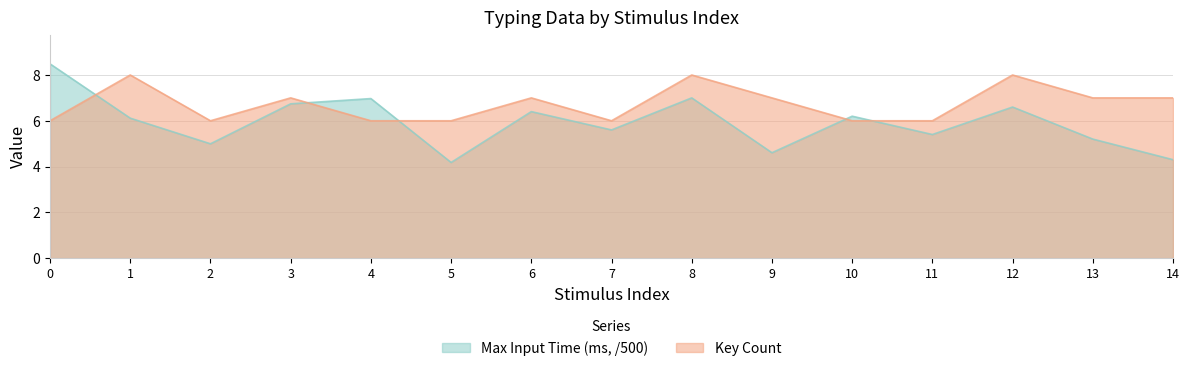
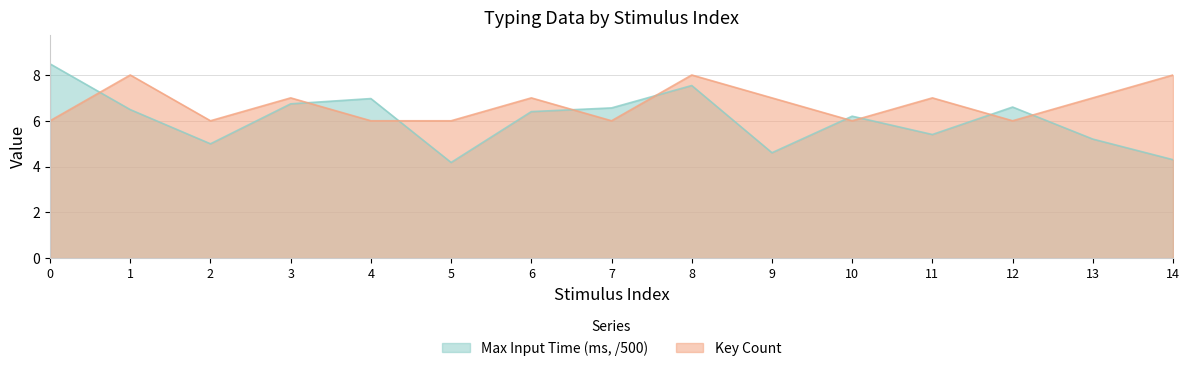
  {
    "Max Input Time (ms, /500)": {
      "0": 8.5,
-     "1": 6.1,
+     "1": 6.5,
      "2": 5.0,
      "3": 6.7,
      "4": 7.0,
      "5": 4.2,
      "6": 6.4,
-     "7": 5.6,
-     "8": 7.0,
+     "7": 6.6,
+     "8": 7.5,
      "9": 4.6,
      "10": 6.2,
      "11": 5.4,
      "12": 6.6,
      "13": 5.2,
      "14": 4.3
    },
    "Key Count": {
      "0": 6,
      "1": 8,
      "2": 6,
      "3": 7,
      "4": 6,
      "5": 6,
      "6": 7,
      "7": 6,
      "8": 8,
      "9": 7,
      "10": 6,
-     "11": 6,
-     "12": 8,
+     "11": 7,
+     "12": 6,
      "13": 7,
-     "14": 7
+     "14": 8
    }
  }
